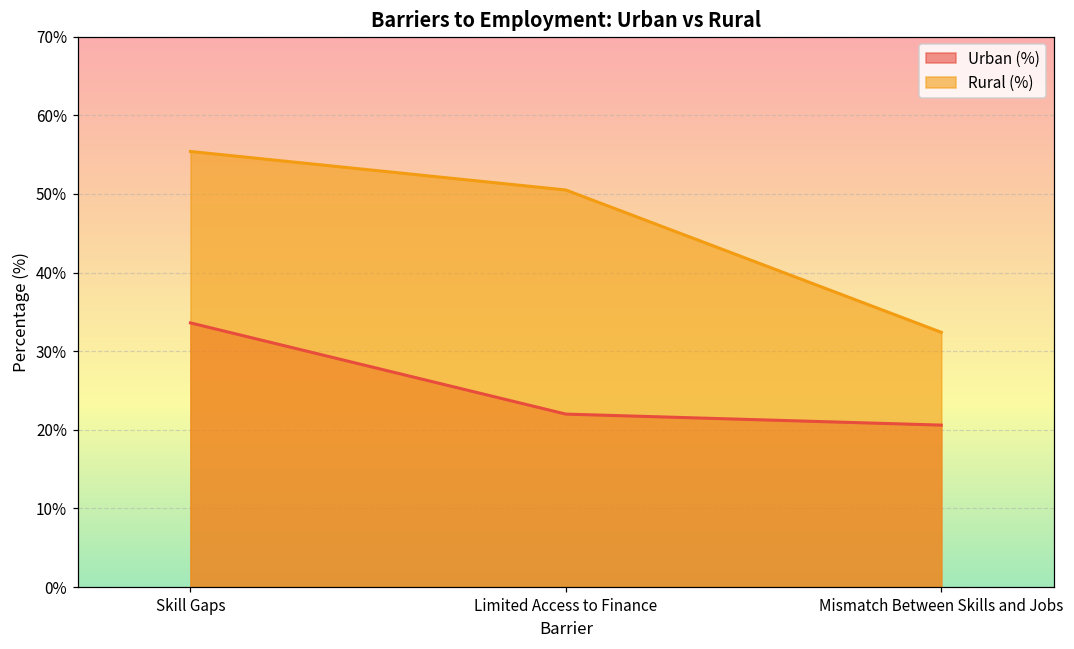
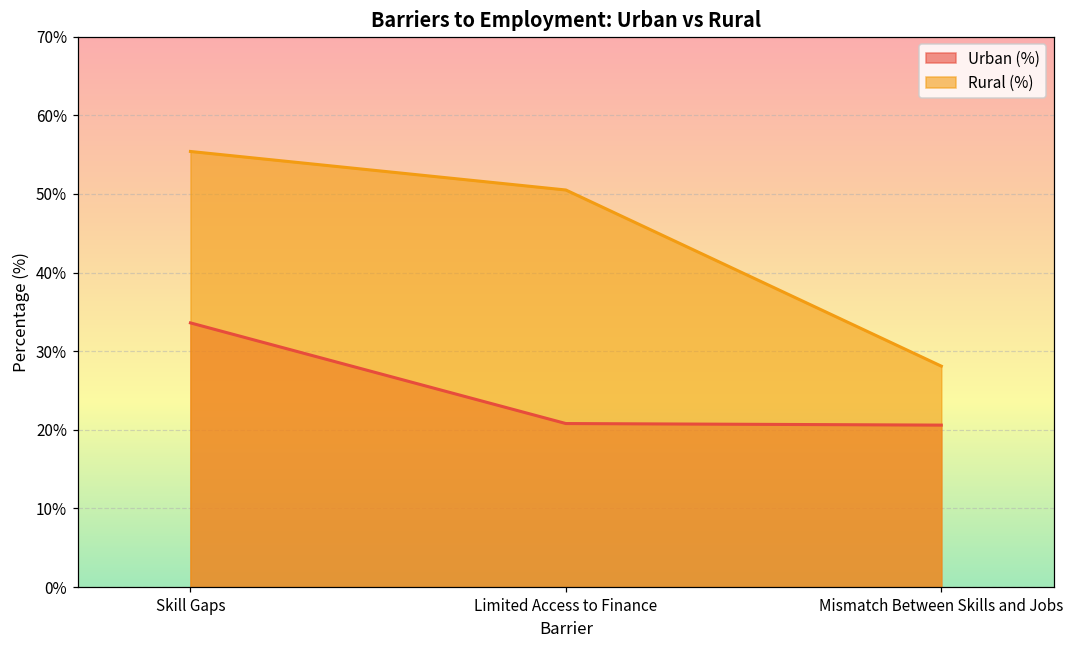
  {
    "Urban (%)": {
      "Skill Gaps": "34%",
-     "Limited Access to Finance": "22%",
+     "Limited Access to Finance": "21%",
      "Mismatch Between Skills and Jobs": "21%"
    },
    "Rural (%)": {
      "Skill Gaps": "55%",
      "Limited Access to Finance": "51%",
-     "Mismatch Between Skills and Jobs": "32%"
+     "Mismatch Between Skills and Jobs": "28%"
    }
  }
